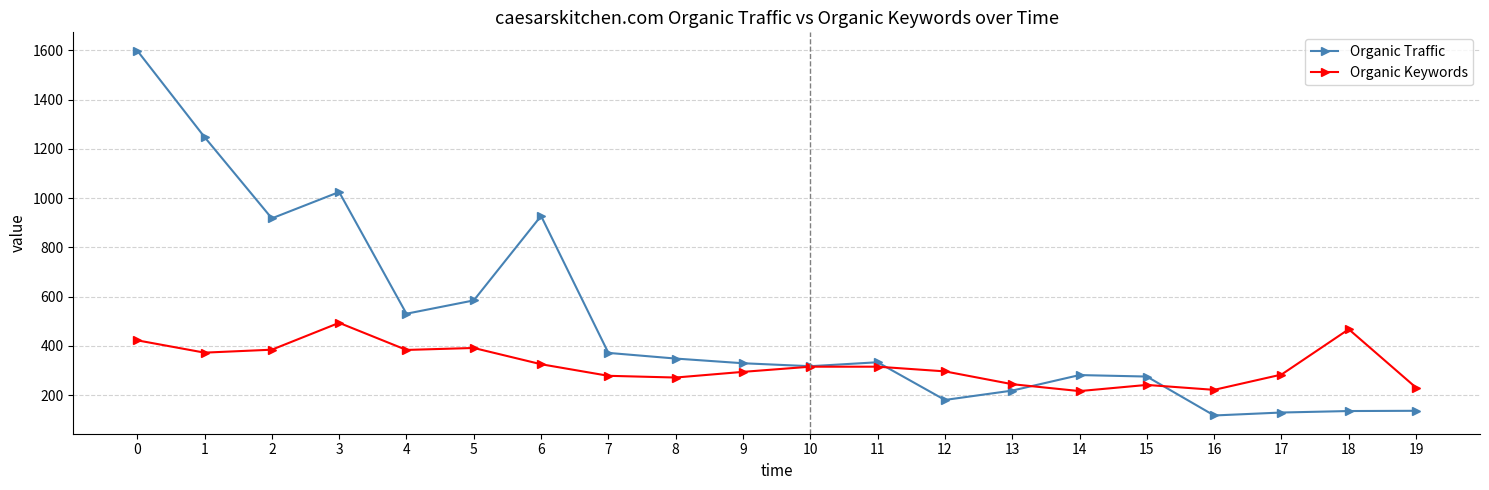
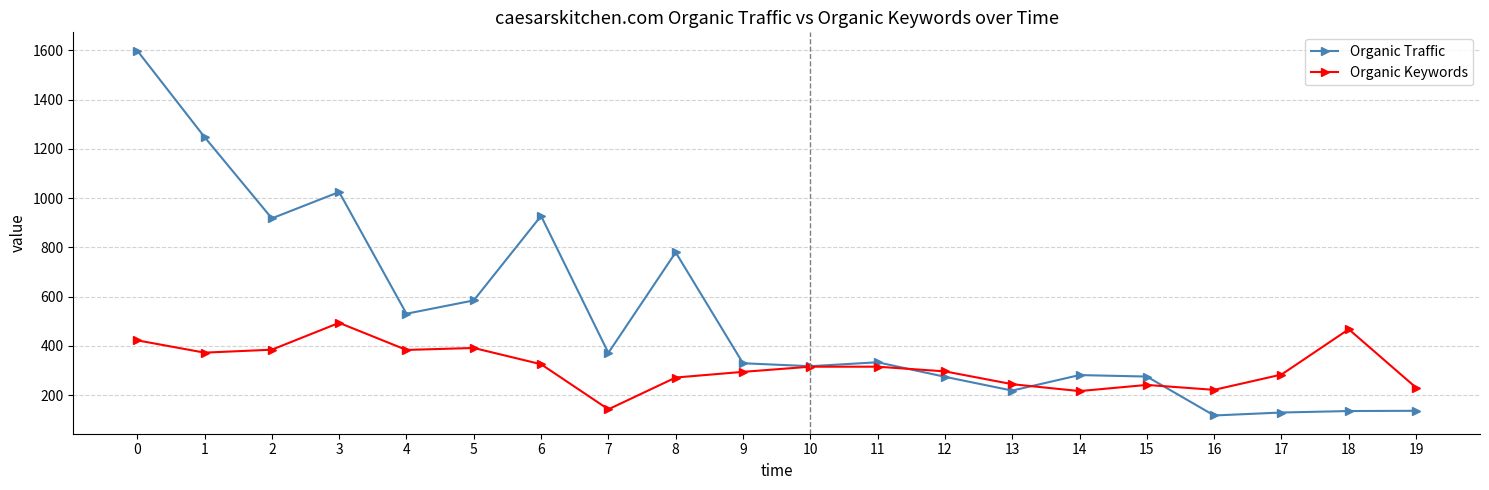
  {
    "Organic Traffic": {
      "0": 1600,
      "1": 1250,
      "2": 920,
      "3": 1030,
      "4": 530,
      "5": 590,
      "6": 930,
      "7": 370,
-     "8": 350,
+     "8": 780,
      "9": 330,
      "11": 330,
-     "12": 180,
+     "12": 280,
      "13": 220,
      "14": 280,
      "15": 280,
      "16": 120,
      "17": 130,
      "18": 140,
      "19": 140
    },
    "Organic Keywords": {
      "0": 420,
      "1": 370,
      "2": 390,
      "3": 490,
      "4": 380,
      "5": 390,
      "6": 330,
-     "7": 280,
+     "7": 140,
      "8": 270,
      "9": 300,
      "11": 320,
      "12": 300,
      "13": 250,
      "14": 220,
      "15": 240,
      "16": 220,
      "17": 280,
      "18": 470,
      "19": 230
    }
  }
